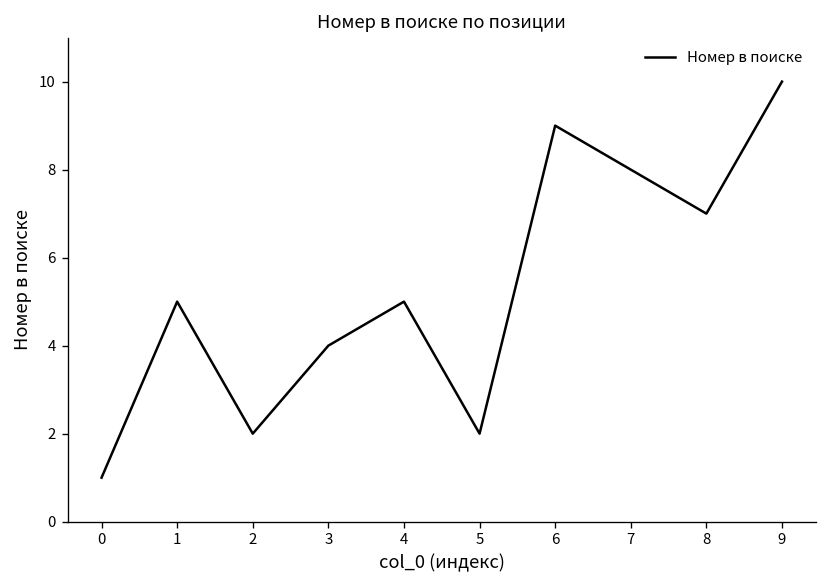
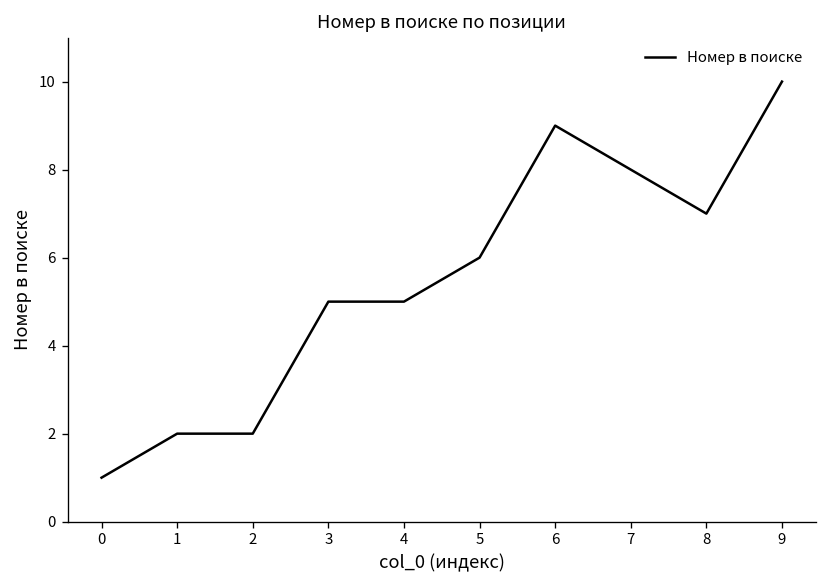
  {
    "0": 1,
-   "1": 5,
+   "1": 2,
    "2": 2,
-   "3": 4,
+   "3": 5,
    "4": 5,
-   "5": 2,
+   "5": 6,
    "6": 9,
    "7": 8,
    "8": 7,
    "9": 10
  }
